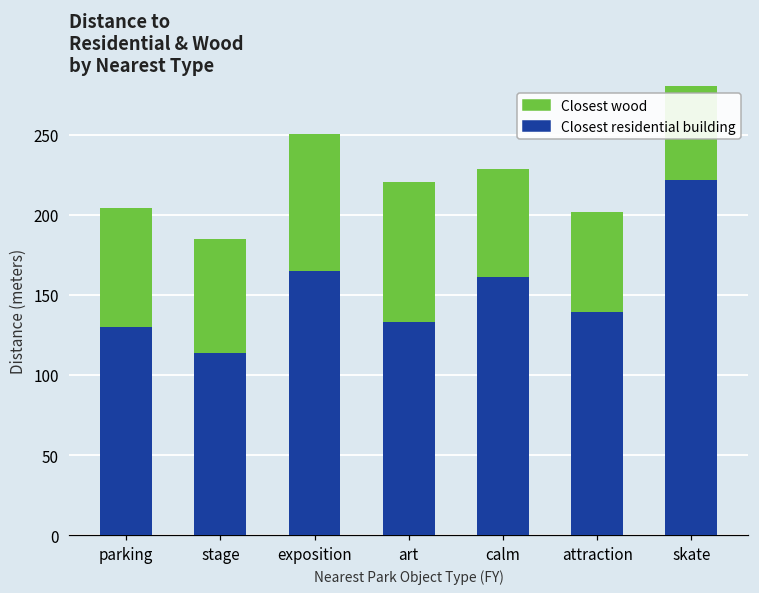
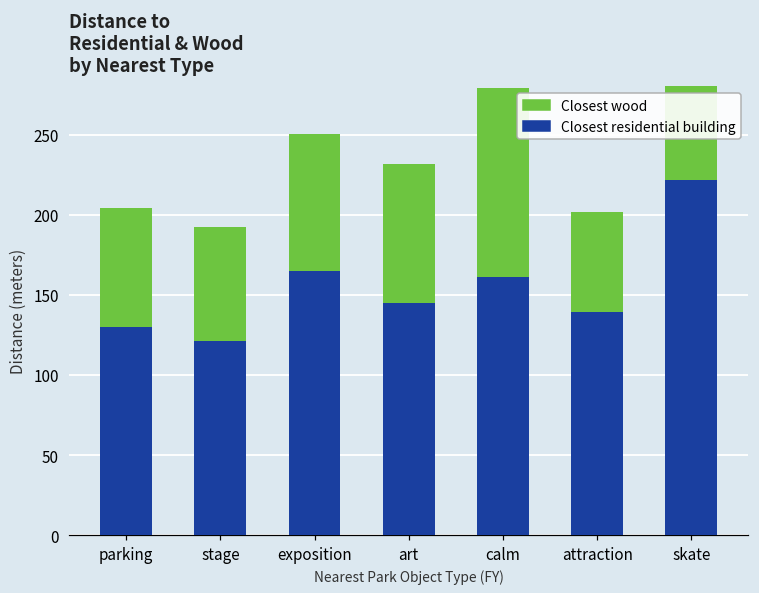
  {
    "Closest residential building": {
      "parking": 130,
-     "stage": 114,
+     "stage": 121,
      "exposition": 165,
-     "art": 133,
+     "art": 145,
      "calm": 161,
      "attraction": 140,
      "skate": 222
    },
    "Closest wood": {
      "parking": 74,
      "stage": 71,
      "exposition": 86,
      "art": 87,
-     "calm": 68,
+     "calm": 118,
      "attraction": 62
    }
  }
